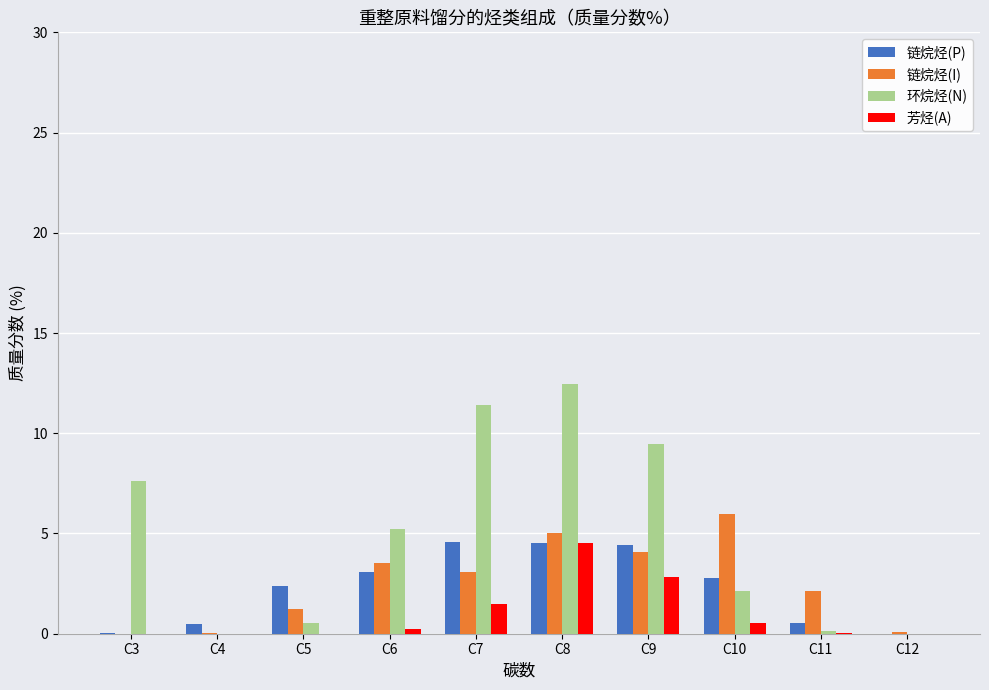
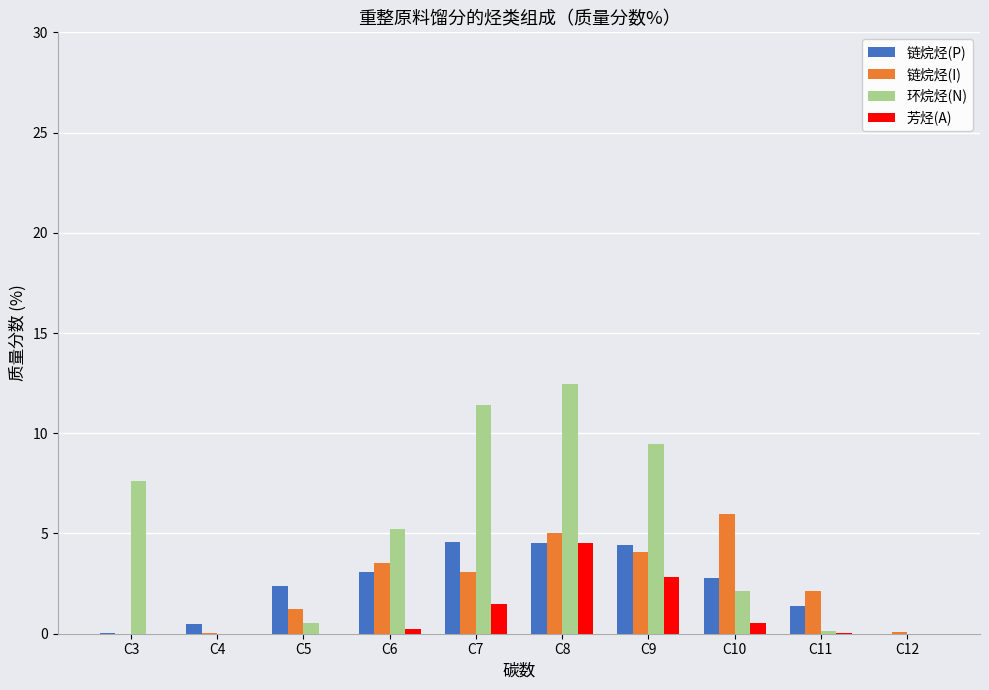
  {
    "链烷烃(P)": {
      "C4": 0.5,
      "C5": 2.4,
      "C6": 3.1,
      "C7": 4.6,
      "C8": 4.6,
      "C9": 4.4,
      "C10": 2.8,
-     "C11": 0.5,
+     "C11": 1.4,
      "C12": 0.0
    },
    "链烷烃(I)": {
      "C3": 0.0,
      "C5": 1.2,
      "C6": 3.5,
      "C7": 3.1,
      "C8": 5.0,
      "C9": 4.1,
      "C10": 6.0,
      "C11": 2.1
    },
    "环烷烃(N)": {
      "C3": 7.6,
      "C4": 0.0,
      "C5": 0.5,
      "C6": 5.2,
      "C7": 11.4,
      "C8": 12.5,
      "C9": 9.5,
      "C10": 2.2,
      "C11": 0.1,
      "C12": 0.0
    },
    "芳烃(A)": {
      "C3": 0.0,
      "C4": 0.0,
      "C5": 0.0,
      "C6": 0.2,
      "C7": 1.5,
      "C8": 4.5,
      "C9": 2.8,
      "C10": 0.6,
      "C12": 0.0
    }
  }
